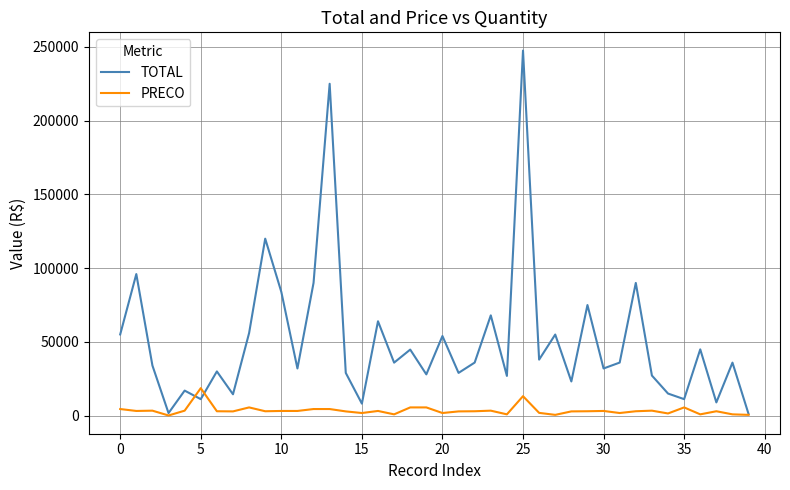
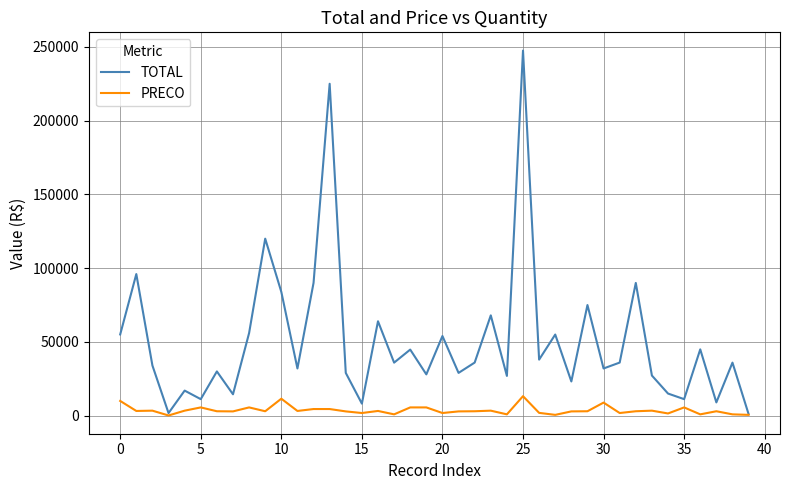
  {
    "TOTAL": {
      "0": 55000,
      "5": 11000,
      "10": 84000,
      "15": 8000,
      "20": 54000,
      "25": 248000,
      "30": 32000,
      "35": 11000
    },
    "PRECO": {
-     "0": 5000,
-     "5": 19000,
-     "10": 3000,
+     "0": 10000,
+     "5": 6000,
+     "10": 12000,
      "15": 2000,
      "20": 2000,
      "25": 13000,
-     "30": 3000,
+     "30": 9000,
      "35": 6000
    }
  }
